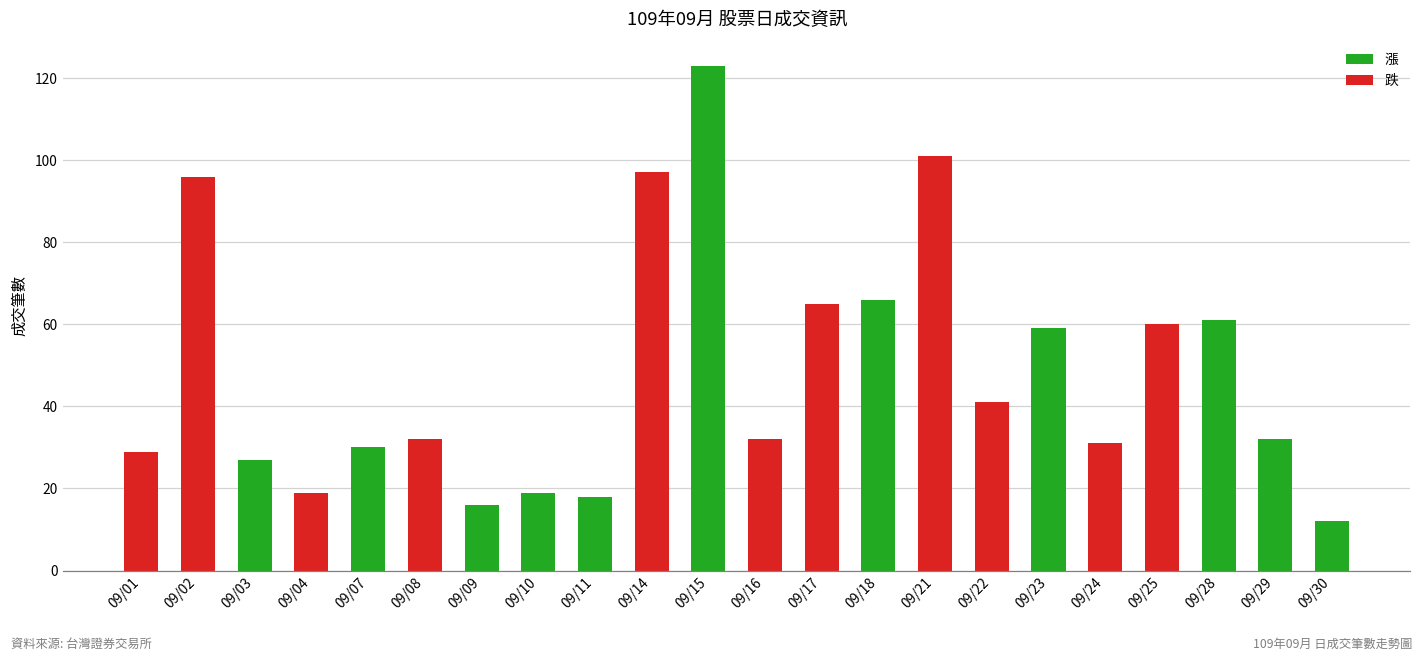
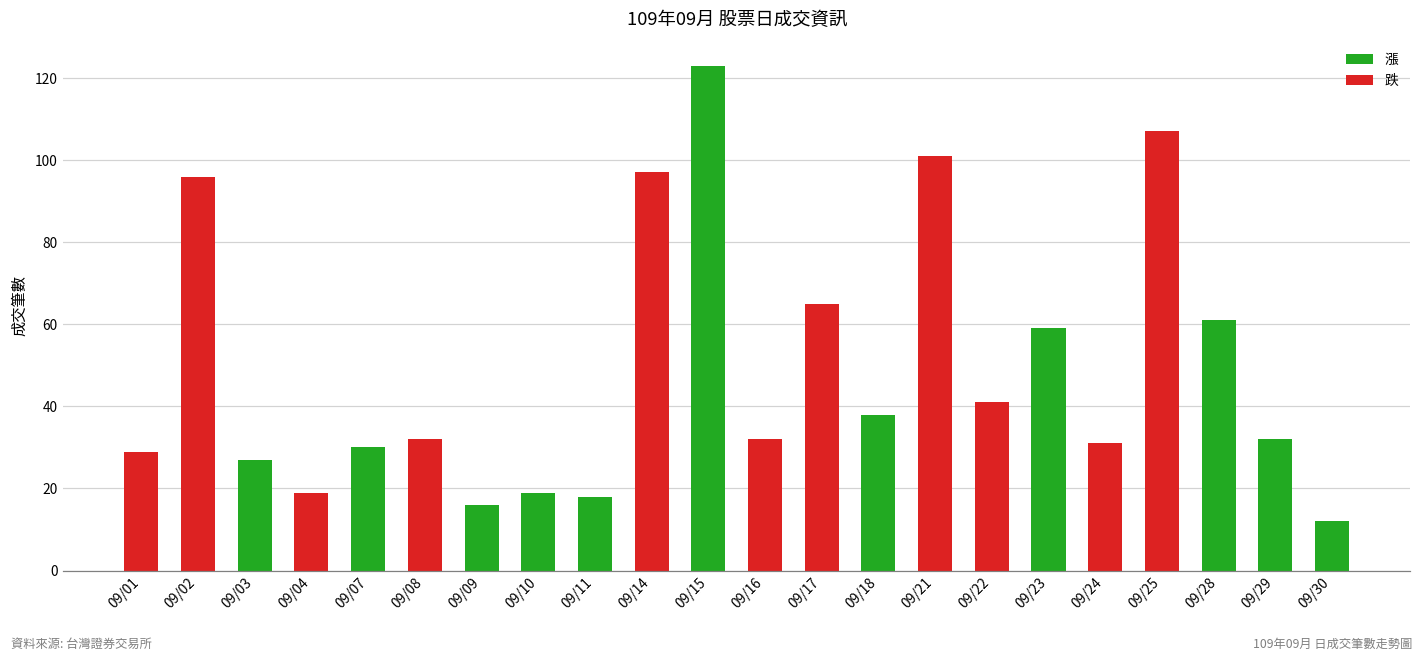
  {
    "09/01": 29,
    "09/02": 96,
    "09/03": 27,
    "09/04": 19,
    "09/07": 30,
    "09/08": 32,
    "09/09": 16,
    "09/10": 19,
    "09/11": 18,
    "09/14": 97,
    "09/15": 123,
    "09/16": 32,
    "09/17": 65,
-   "09/18": 66,
+   "09/18": 38,
    "09/21": 101,
    "09/22": 41,
    "09/23": 59,
    "09/24": 31,
-   "09/25": 60,
+   "09/25": 107,
    "09/28": 61,
    "09/29": 32,
    "09/30": 12
  }
